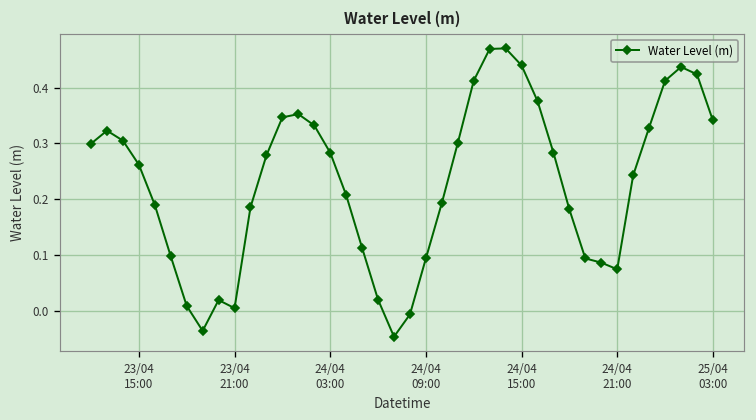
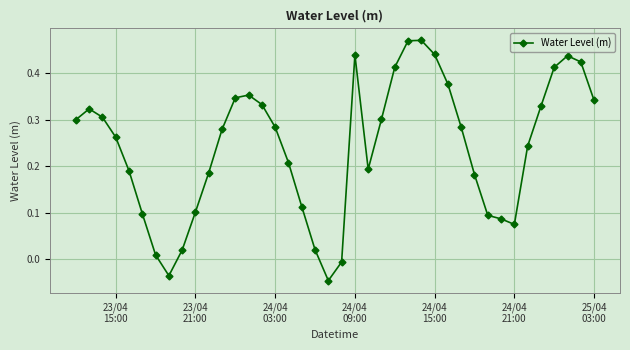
  {
    "23/04 15:00": 0.26,
-   "23/04 21:00": 0.01,
+   "23/04 21:00": 0.10,
    "24/04 03:00": 0.28,
-   "24/04 09:00": 0.09,
+   "24/04 09:00": 0.44,
    "24/04 15:00": 0.44,
    "24/04 21:00": 0.07,
    "25/04 03:00": 0.34
  }
